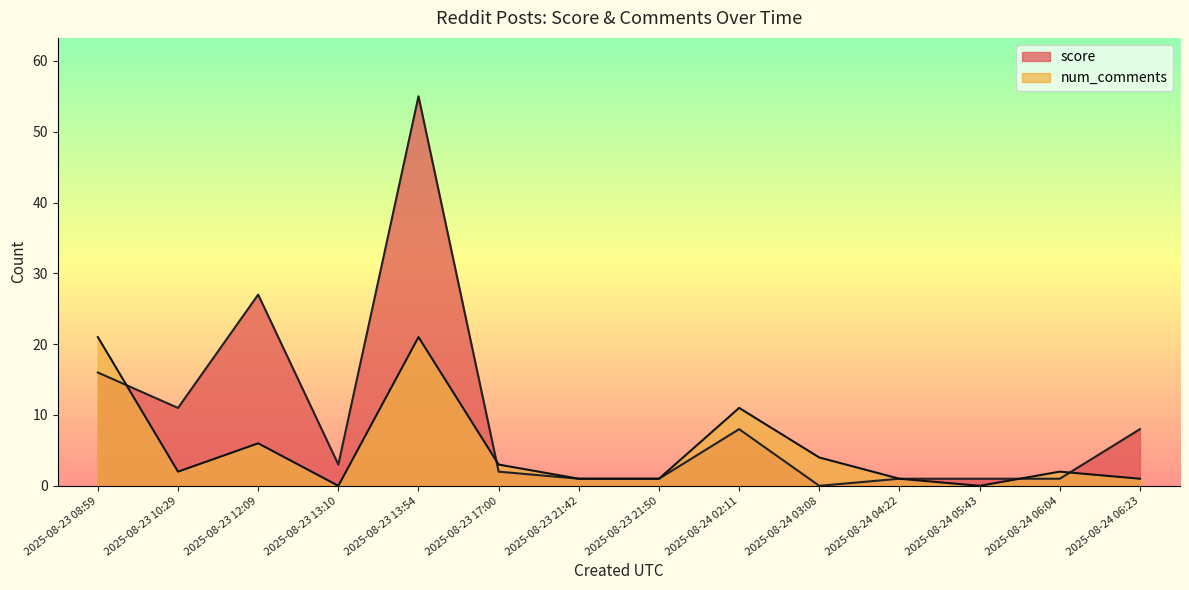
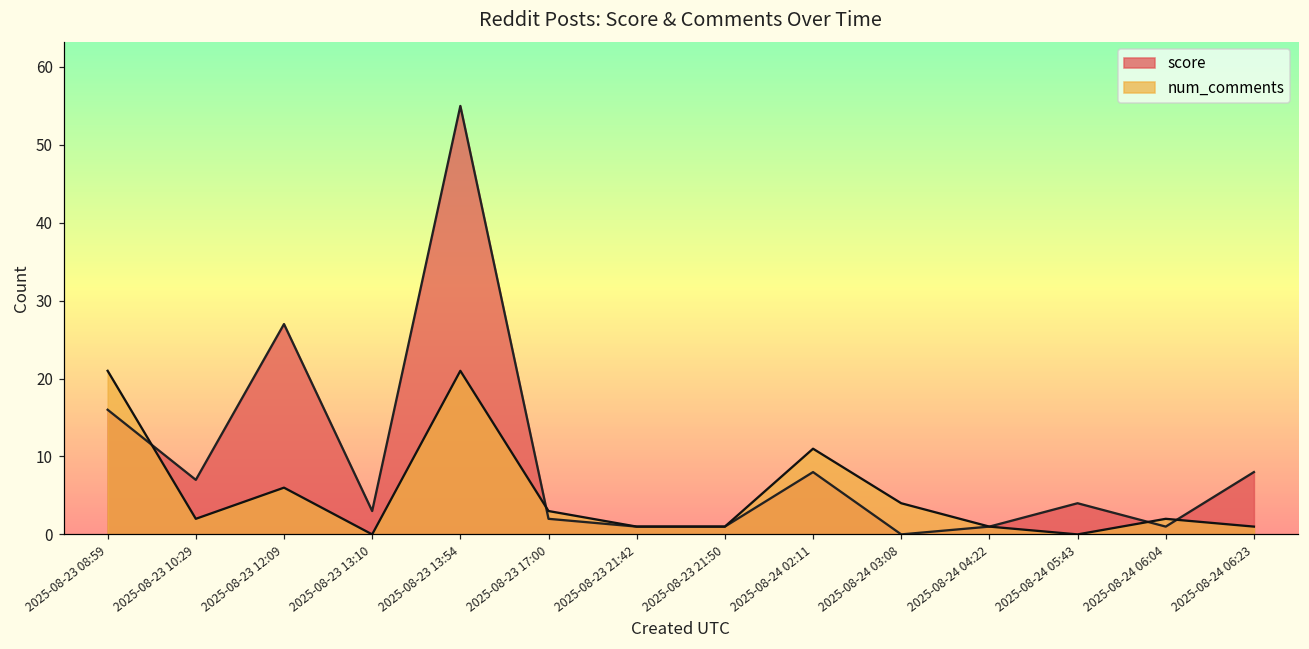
  {
    "score": {
      "2025-08-23 08:59": 16,
-     "2025-08-23 10:29": 11,
+     "2025-08-23 10:29": 7,
      "2025-08-23 12:09": 27,
      "2025-08-23 13:10": 3,
      "2025-08-23 13:54": 55,
      "2025-08-23 17:00": 2,
      "2025-08-24 02:11": 8,
      "2025-08-24 03:08": 0,
-     "2025-08-24 05:43": 1,
+     "2025-08-24 05:43": 4,
      "2025-08-24 06:04": 1,
      "2025-08-24 06:23": 8
    },
    "num_comments": {
      "2025-08-23 08:59": 21,
      "2025-08-23 10:29": 2,
      "2025-08-23 12:09": 6,
      "2025-08-23 13:10": 0,
      "2025-08-23 13:54": 21,
      "2025-08-23 17:00": 3,
      "2025-08-24 02:11": 11,
      "2025-08-24 03:08": 4,
      "2025-08-24 05:43": 0,
      "2025-08-24 06:04": 2,
      "2025-08-24 06:23": 1
    }
  }
